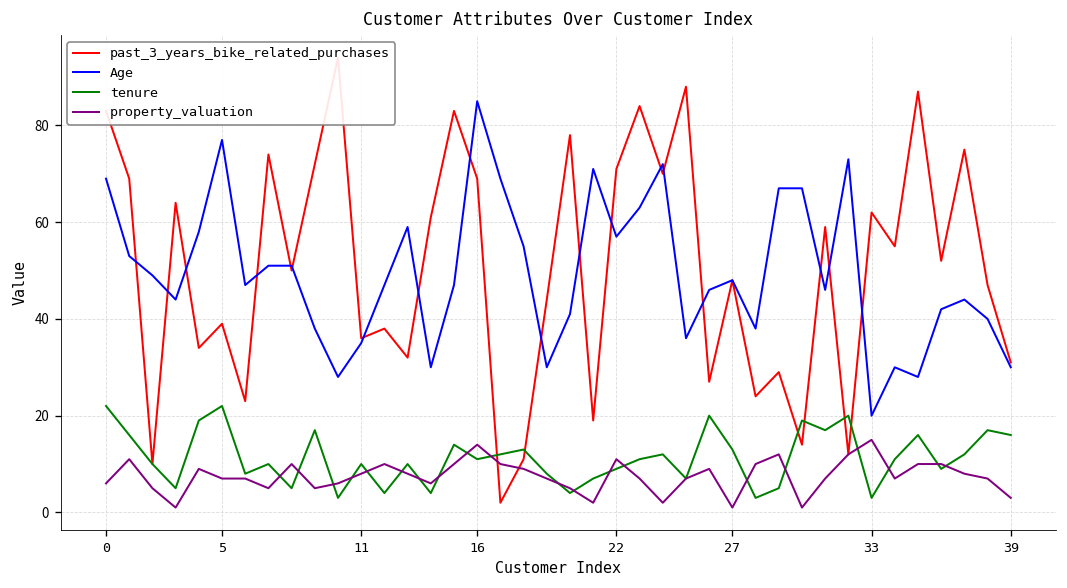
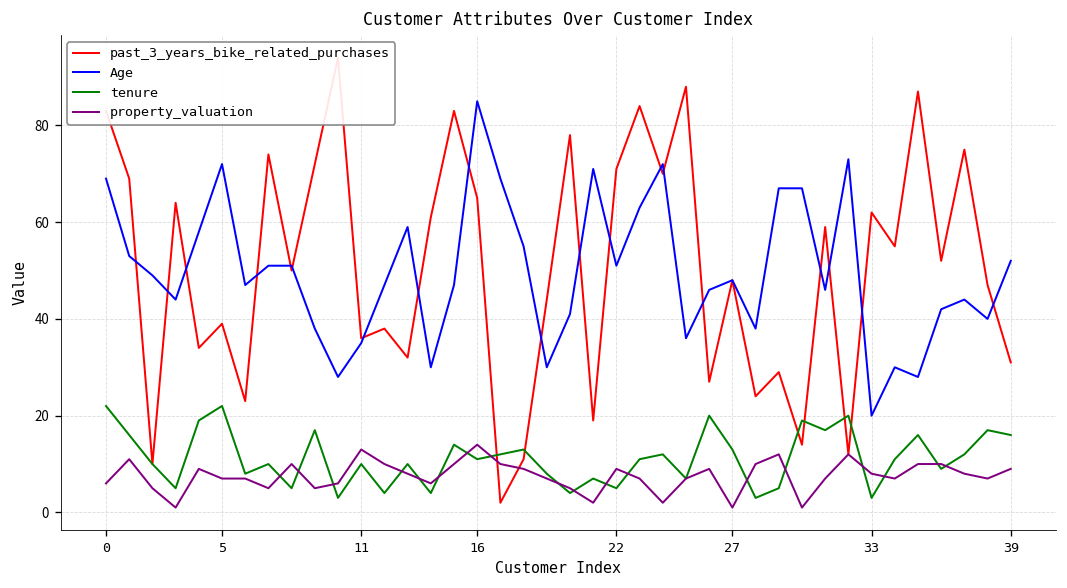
  {
    "past_3_years_bike_related_purchases": {
      "5": 39,
      "11": 36,
-     "16": 69,
+     "16": 65,
      "22": 71,
      "33": 62,
      "39": 31
    },
    "Age": {
      "0": 69,
-     "5": 77,
+     "5": 72,
      "11": 35,
      "16": 85,
-     "22": 57,
+     "22": 51,
      "33": 20,
-     "39": 30
+     "39": 52
    },
    "tenure": {
      "0": 22,
      "5": 22,
      "11": 10,
      "16": 11,
-     "22": 9,
+     "22": 5,
      "27": 13,
      "33": 3,
      "39": 16
    },
    "property_valuation": {
      "0": 6,
      "5": 7,
-     "11": 8,
+     "11": 13,
      "16": 14,
-     "22": 11,
+     "22": 9,
      "27": 1,
-     "33": 15,
-     "39": 3
+     "33": 8,
+     "39": 9
    }
  }
